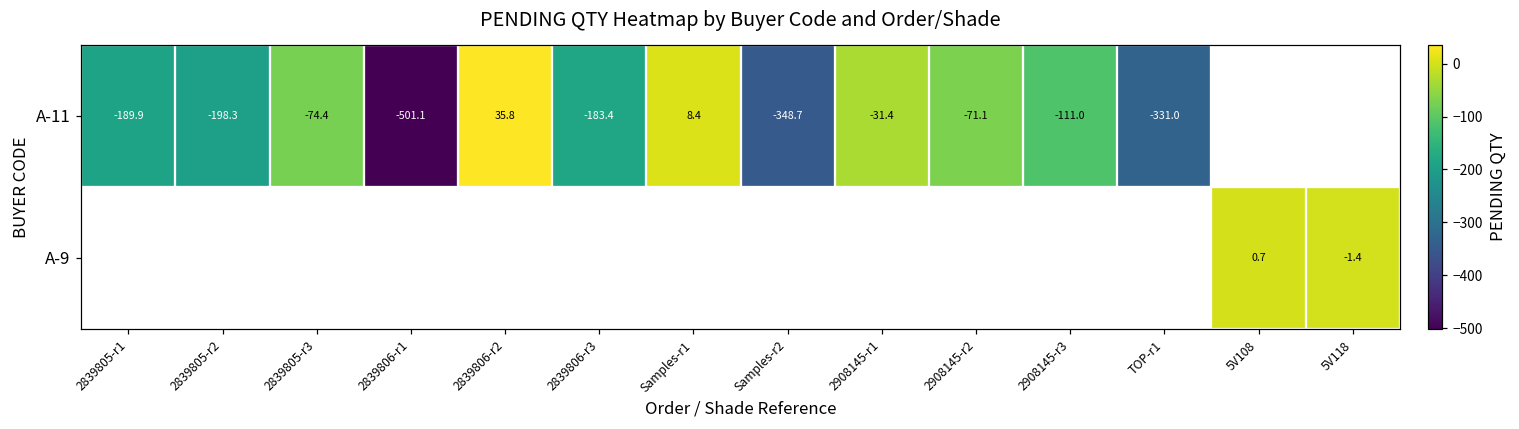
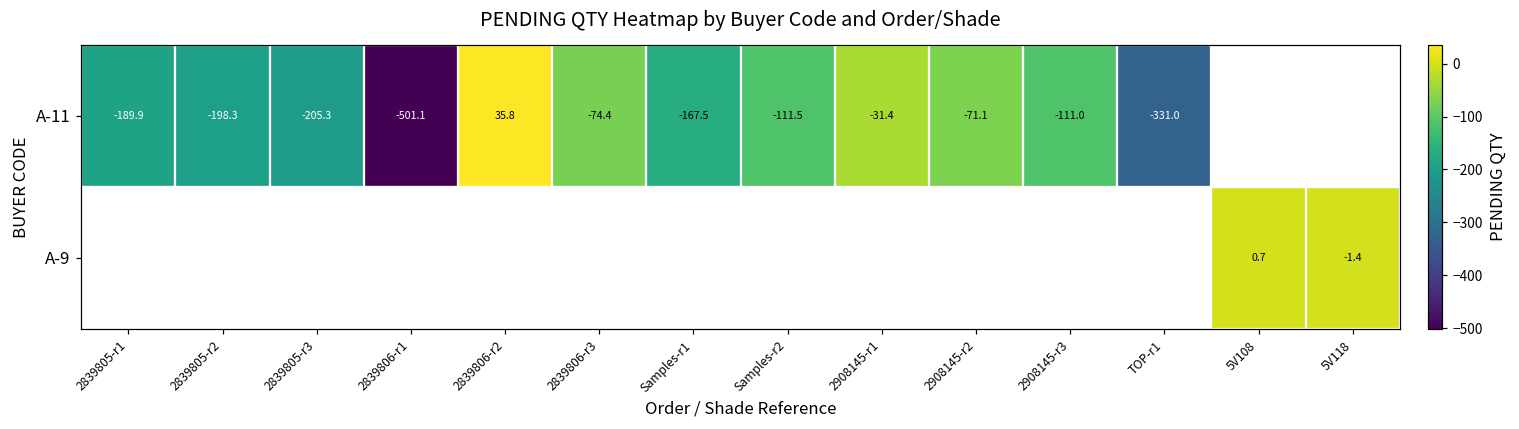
  {
    "A-11": {
      "2839805-r1": -189.9,
      "2839805-r2": -198.3,
-     "2839805-r3": -74.4,
+     "2839805-r3": -205.3,
      "2839806-r1": -501.1,
      "2839806-r2": 35.8,
-     "2839806-r3": -183.4,
-     "Samples-r1": 8.4,
-     "Samples-r2": -348.7,
+     "2839806-r3": -74.4,
+     "Samples-r1": -167.5,
+     "Samples-r2": -111.5,
      "2908145-r1": -31.4,
      "2908145-r2": -71.1,
      "2908145-r3": -111.0,
      "TOP-r1": -331.0
    },
    "A-9": {
      "5V108": 0.7,
      "5V118": -1.4
    }
  }
